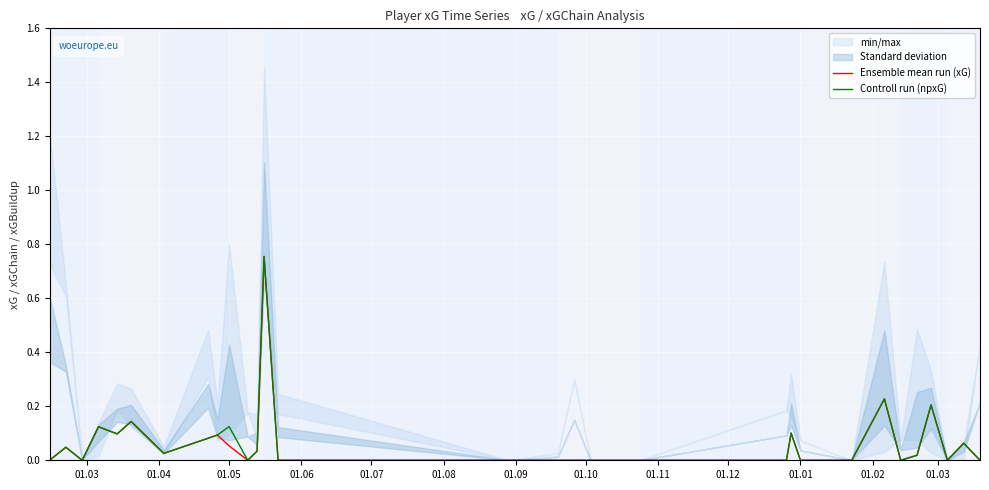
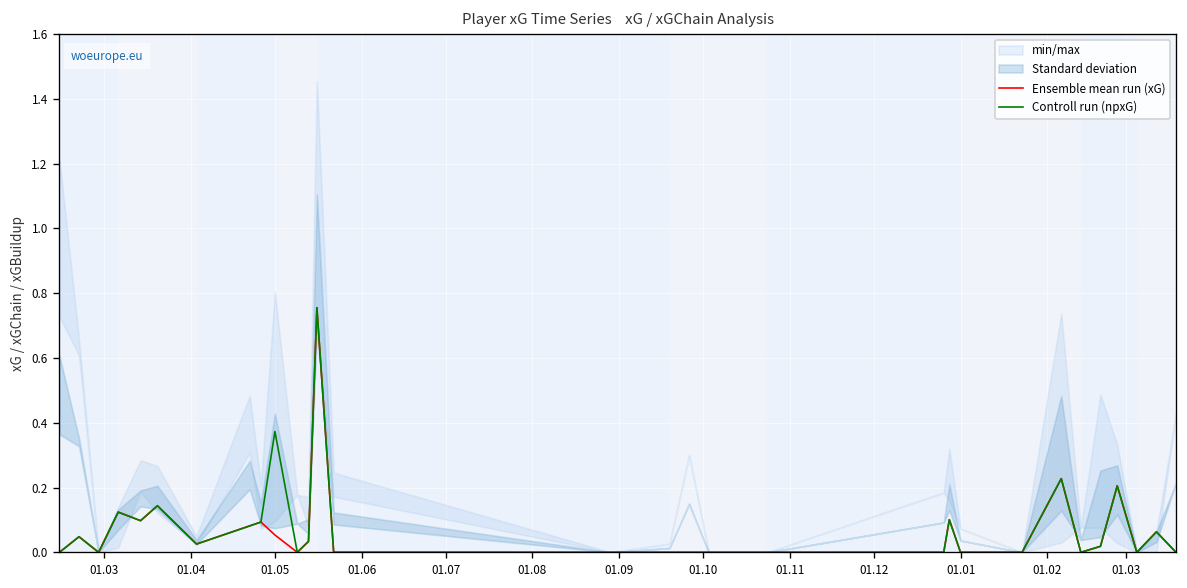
  {
    "Ensemble mean run (xG)": {
      "01.05": 0.05
    },
    "Controll run (npxG)": {
-     "01.05": 0.12
+     "01.05": 0.37
    }
  }
